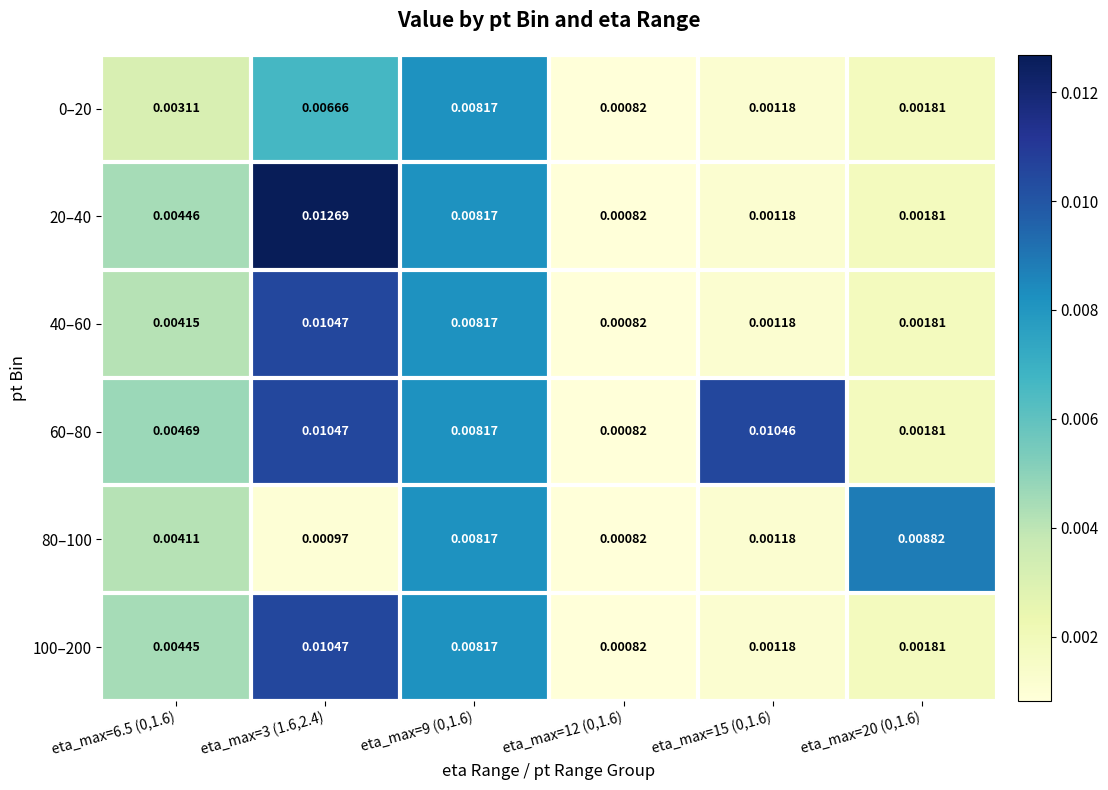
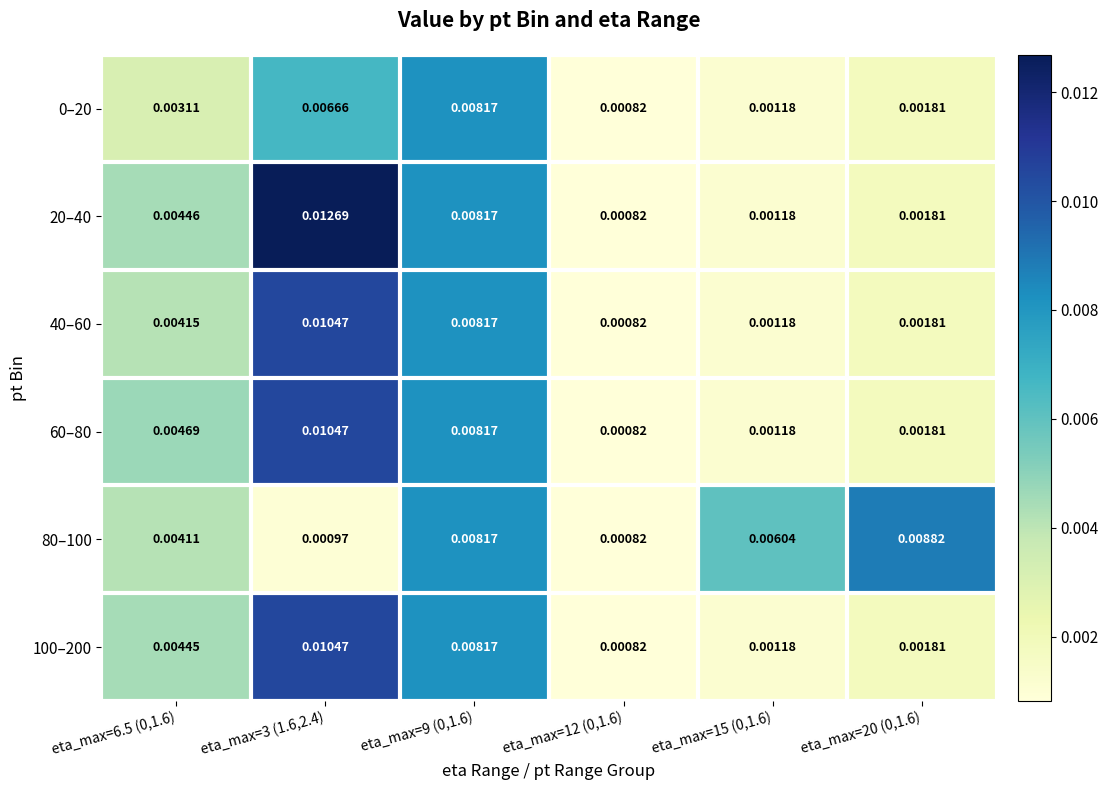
  {
    "0–20": {
      "eta_max=6.5 (0,1.6)": 0.00311,
      "eta_max=3 (1.6,2.4)": 0.00666,
      "eta_max=9 (0,1.6)": 0.00817,
      "eta_max=12 (0,1.6)": 0.00082,
      "eta_max=15 (0,1.6)": 0.00118,
      "eta_max=20 (0,1.6)": 0.00181
    },
    "20–40": {
      "eta_max=6.5 (0,1.6)": 0.00446,
      "eta_max=3 (1.6,2.4)": 0.01269,
      "eta_max=9 (0,1.6)": 0.00817,
      "eta_max=12 (0,1.6)": 0.00082,
      "eta_max=15 (0,1.6)": 0.00118,
      "eta_max=20 (0,1.6)": 0.00181
    },
    "40–60": {
      "eta_max=6.5 (0,1.6)": 0.00415,
      "eta_max=3 (1.6,2.4)": 0.01047,
      "eta_max=9 (0,1.6)": 0.00817,
      "eta_max=12 (0,1.6)": 0.00082,
      "eta_max=15 (0,1.6)": 0.00118,
      "eta_max=20 (0,1.6)": 0.00181
    },
    "60–80": {
      "eta_max=6.5 (0,1.6)": 0.00469,
      "eta_max=3 (1.6,2.4)": 0.01047,
      "eta_max=9 (0,1.6)": 0.00817,
      "eta_max=12 (0,1.6)": 0.00082,
-     "eta_max=15 (0,1.6)": 0.01046,
+     "eta_max=15 (0,1.6)": 0.00118,
      "eta_max=20 (0,1.6)": 0.00181
    },
    "80–100": {
      "eta_max=6.5 (0,1.6)": 0.00411,
      "eta_max=3 (1.6,2.4)": 0.00097,
      "eta_max=9 (0,1.6)": 0.00817,
      "eta_max=12 (0,1.6)": 0.00082,
-     "eta_max=15 (0,1.6)": 0.00118,
+     "eta_max=15 (0,1.6)": 0.00604,
      "eta_max=20 (0,1.6)": 0.00882
    },
    "100–200": {
      "eta_max=6.5 (0,1.6)": 0.00445,
      "eta_max=3 (1.6,2.4)": 0.01047,
      "eta_max=9 (0,1.6)": 0.00817,
      "eta_max=12 (0,1.6)": 0.00082,
      "eta_max=15 (0,1.6)": 0.00118,
      "eta_max=20 (0,1.6)": 0.00181
    }
  }
